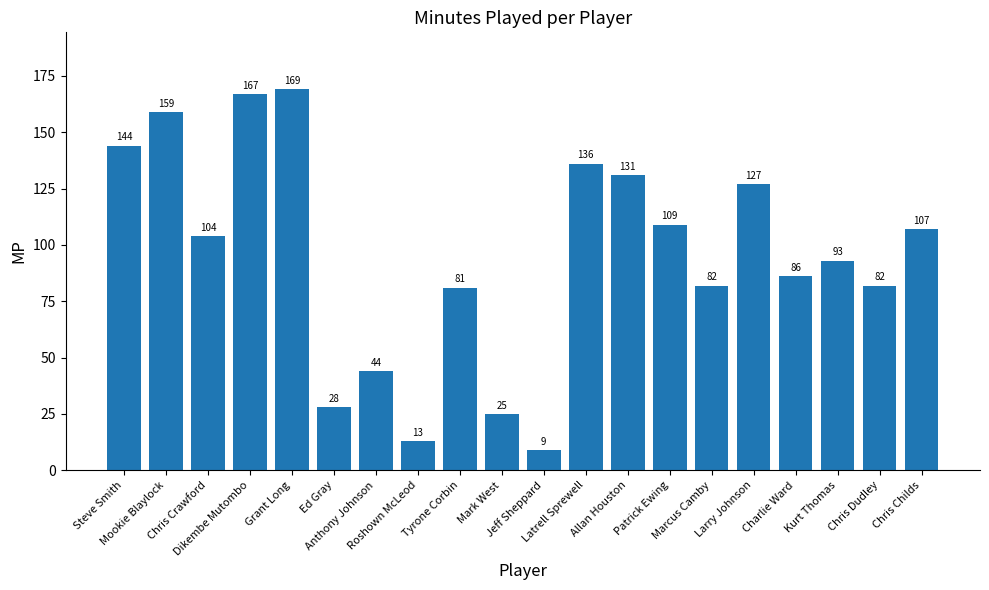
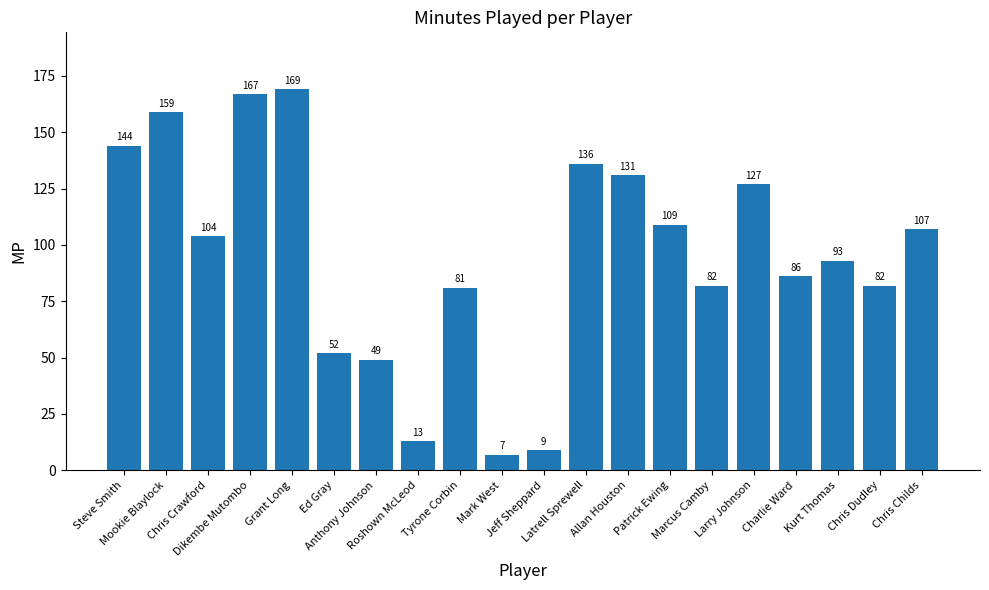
  {
    "Steve Smith": 144,
    "Mookie Blaylock": 159,
    "Chris Crawford": 104,
    "Dikembe Mutombo": 167,
    "Grant Long": 169,
-   "Ed Gray": 28,
-   "Anthony Johnson": 44,
+   "Ed Gray": 52,
+   "Anthony Johnson": 49,
    "Roshown McLeod": 13,
    "Tyrone Corbin": 81,
-   "Mark West": 25,
+   "Mark West": 7,
    "Jeff Sheppard": 9,
    "Latrell Sprewell": 136,
    "Allan Houston": 131,
    "Patrick Ewing": 109,
    "Marcus Camby": 82,
    "Larry Johnson": 127,
    "Charlie Ward": 86,
    "Kurt Thomas": 93,
    "Chris Dudley": 82,
    "Chris Childs": 107
  }
